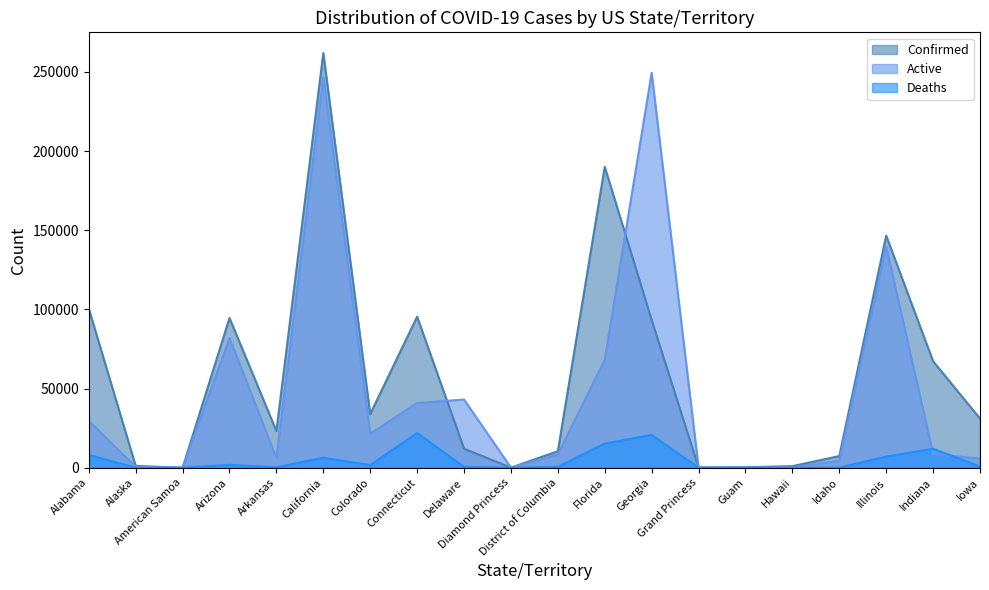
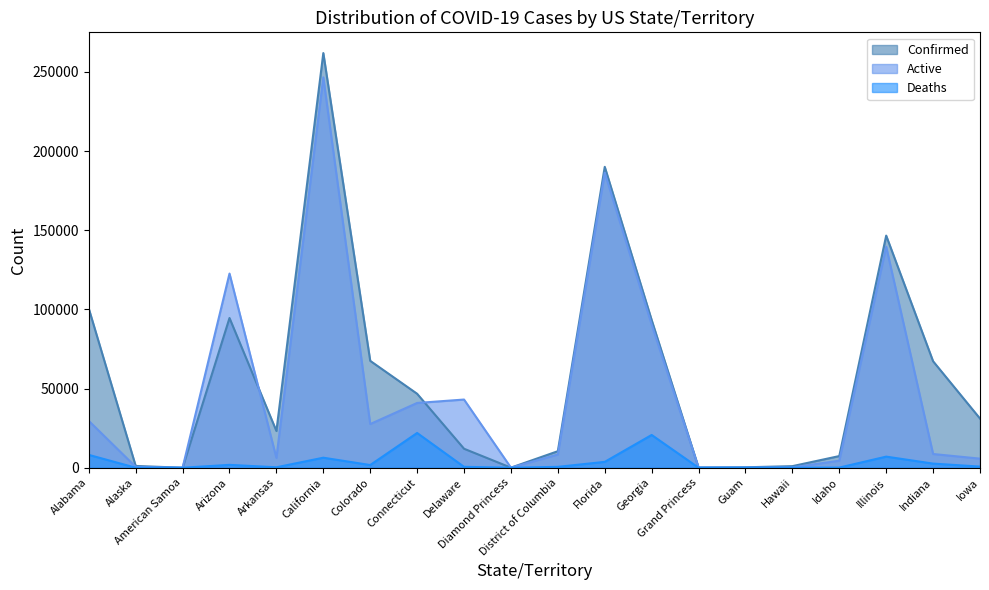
  {
    "Confirmed": {
      "Alabama": 101000,
      "Arizona": 95000,
      "Arkansas": 23000,
      "California": 262000,
-     "Colorado": 34000,
-     "Connecticut": 95000,
+     "Colorado": 68000,
+     "Connecticut": 47000,
      "Delaware": 12000,
      "District of Columbia": 10000,
      "Florida": 190000,
      "Georgia": 93000,
      "Idaho": 7000,
      "Illinois": 147000,
      "Indiana": 67000,
      "Iowa": 31000
    },
    "Active": {
      "Alabama": 30000,
-     "Arizona": 82000,
+     "Arizona": 123000,
      "Arkansas": 6000,
      "California": 247000,
-     "Colorado": 21000,
+     "Colorado": 28000,
      "Connecticut": 41000,
      "Delaware": 43000,
      "District of Columbia": 8000,
-     "Florida": 68000,
-     "Georgia": 249000,
+     "Florida": 186000,
+     "Georgia": 90000,
      "Idaho": 4000,
      "Illinois": 140000,
      "Indiana": 9000,
      "Iowa": 6000
    },
    "Deaths": {
      "Alabama": 8000,
      "Arizona": 2000,
      "Arkansas": 0,
      "California": 6000,
      "Colorado": 2000,
      "Connecticut": 22000,
      "Delaware": 1000,
      "District of Columbia": 1000,
-     "Florida": 15000,
+     "Florida": 4000,
      "Georgia": 21000,
      "Idaho": 0,
      "Illinois": 7000,
-     "Indiana": 12000,
+     "Indiana": 3000,
      "Iowa": 1000
    }
  }
